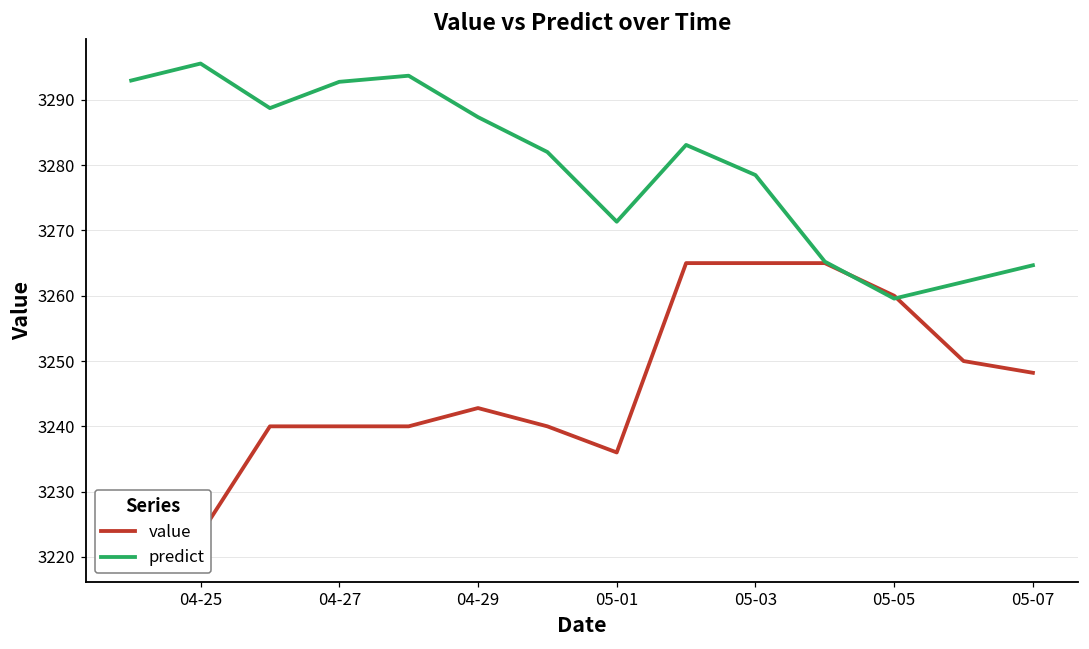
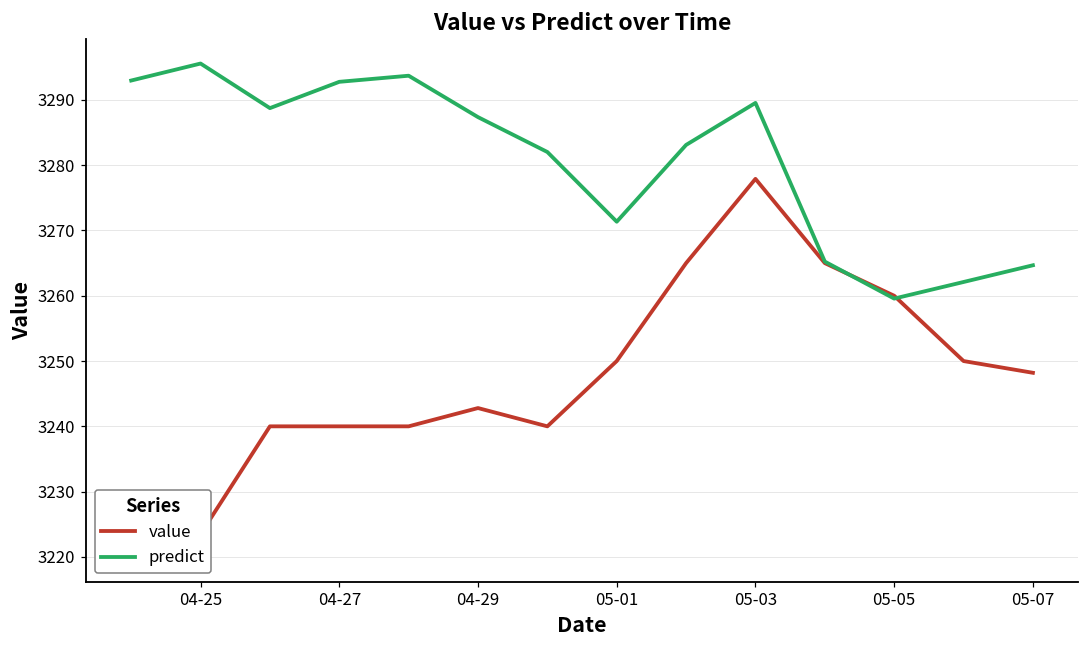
  {
    "value": {
      "04-27": 3240,
      "04-29": 3243,
-     "05-01": 3236,
-     "05-03": 3265,
+     "05-01": 3250,
+     "05-03": 3278,
      "05-07": 3248
    },
    "predict": {
      "04-25": 3296,
      "04-27": 3293,
      "04-29": 3287,
      "05-01": 3271,
-     "05-03": 3278,
+     "05-03": 3290,
      "05-07": 3265
    }
  }
